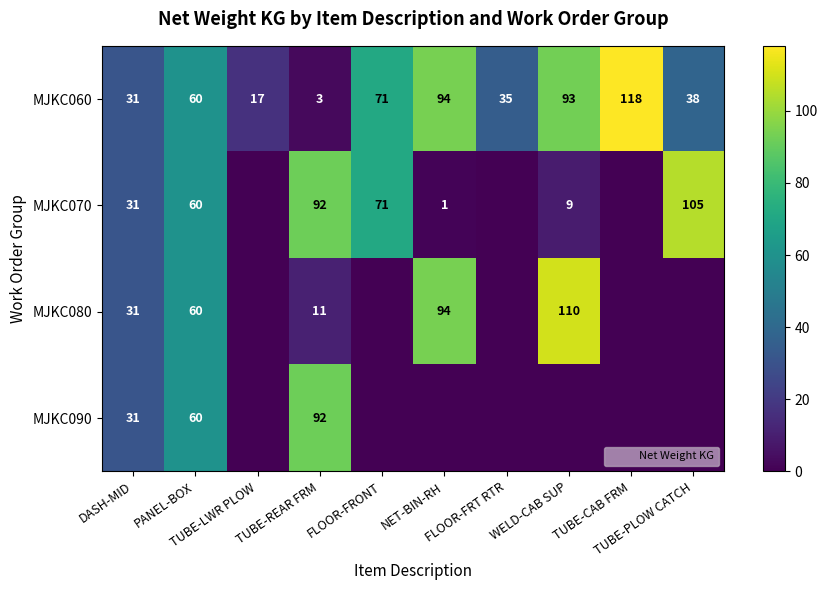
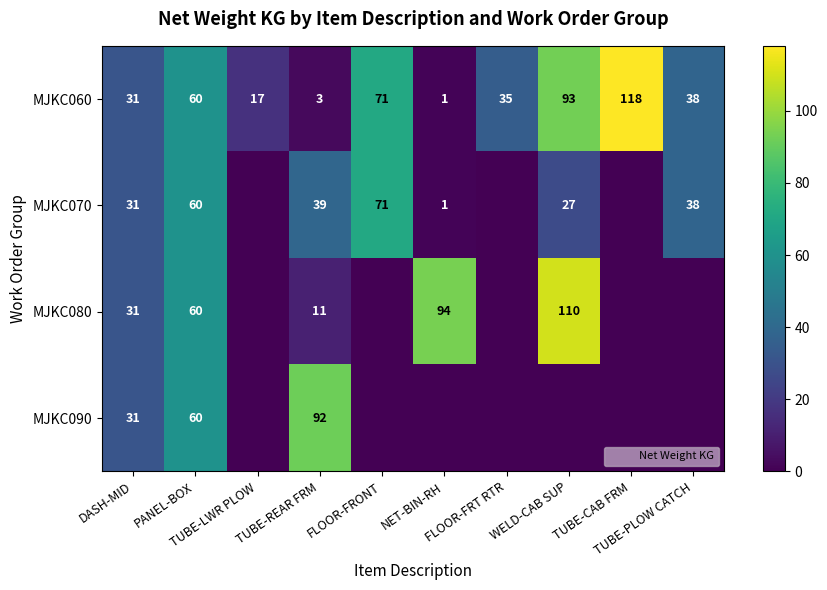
  {
    "MJKC060": {
      "DASH-MID": 31,
      "PANEL-BOX": 60,
      "TUBE-LWR PLOW": 17,
      "TUBE-REAR FRM": 3,
      "FLOOR-FRONT": 71,
-     "NET-BIN-RH": 94,
+     "NET-BIN-RH": 1,
      "FLOOR-FRT RTR": 35,
      "WELD-CAB SUP": 93,
      "TUBE-CAB FRM": 118,
      "TUBE-PLOW CATCH": 38
    },
    "MJKC070": {
      "DASH-MID": 31,
      "PANEL-BOX": 60,
-     "TUBE-REAR FRM": 92,
+     "TUBE-REAR FRM": 39,
      "FLOOR-FRONT": 71,
      "NET-BIN-RH": 1,
-     "WELD-CAB SUP": 9,
-     "TUBE-PLOW CATCH": 105
+     "WELD-CAB SUP": 27,
+     "TUBE-PLOW CATCH": 38
    },
    "MJKC080": {
      "DASH-MID": 31,
      "PANEL-BOX": 60,
      "TUBE-REAR FRM": 11,
      "NET-BIN-RH": 94,
      "WELD-CAB SUP": 110
    },
    "MJKC090": {
      "DASH-MID": 31,
      "PANEL-BOX": 60,
      "TUBE-REAR FRM": 92
    }
  }
